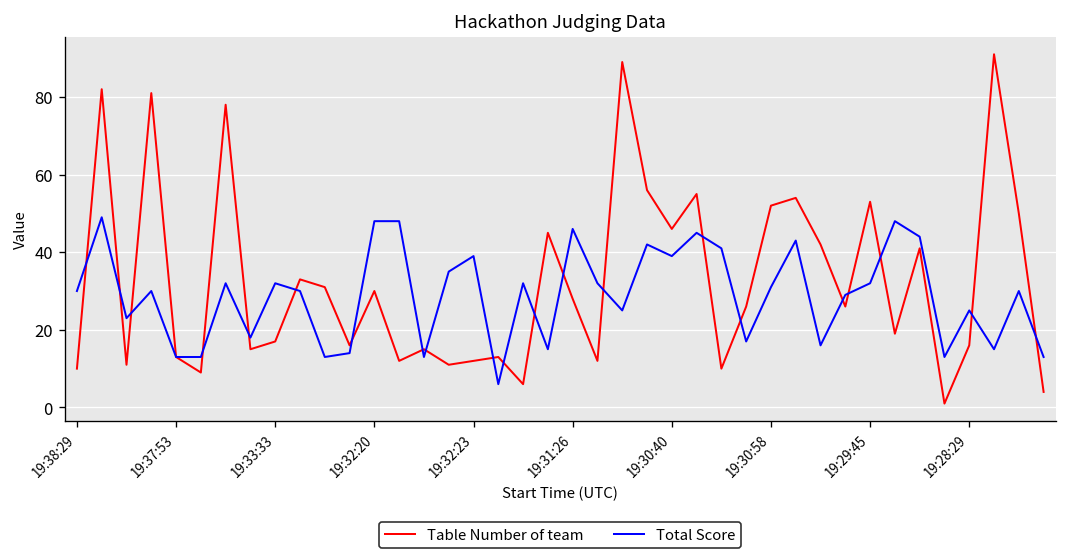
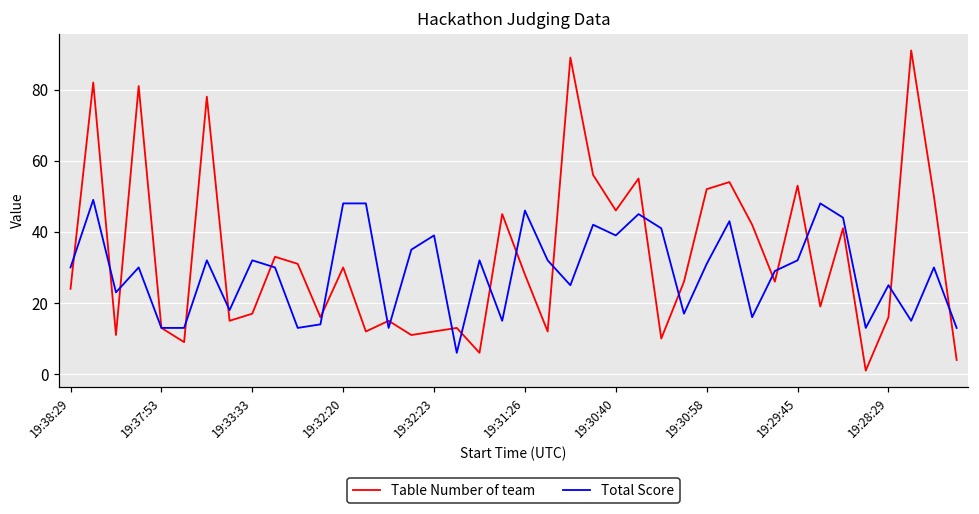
  {
    "Table Number of team": {
-     "19:38:29": 10,
+     "19:38:29": 24,
      "19:33:33": 17,
      "19:32:20": 30,
      "19:32:23": 12,
      "19:31:26": 28,
      "19:30:40": 46,
      "19:30:58": 52,
      "19:29:45": 53,
      "19:28:29": 16
    },
    "Total Score": {
      "19:38:29": 30,
      "19:33:33": 32,
      "19:32:20": 48,
      "19:32:23": 39,
      "19:31:26": 46,
      "19:30:40": 39,
      "19:30:58": 31,
      "19:29:45": 32,
      "19:28:29": 25
    }
  }
